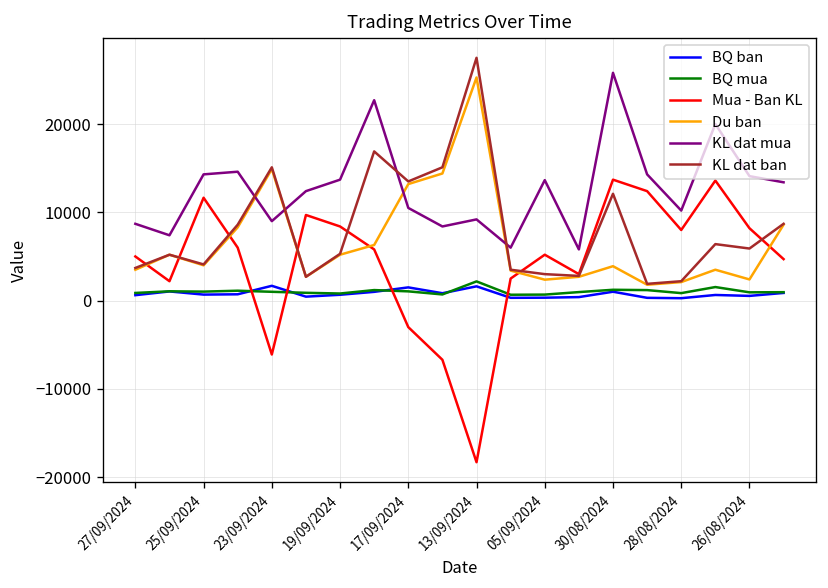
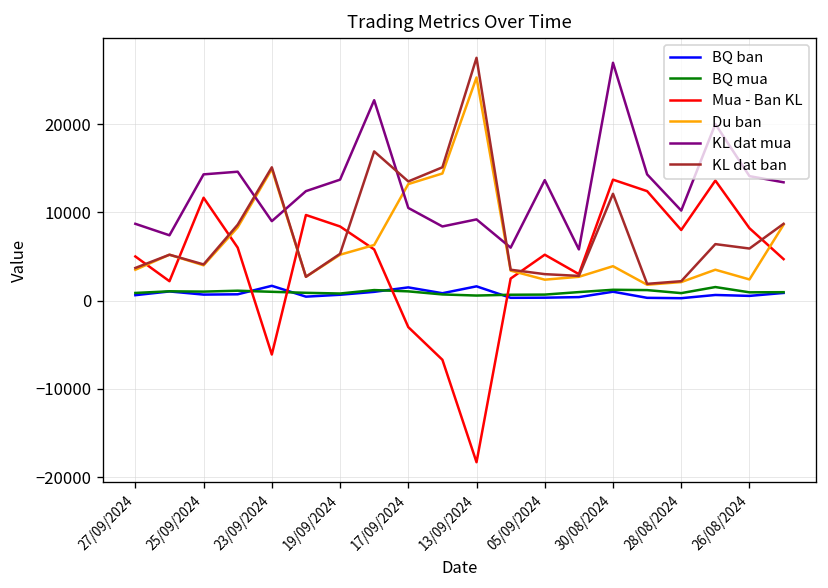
  {
    "BQ ban": {
      "23/09/2024": 2000,
      "17/09/2024": 2000,
      "13/09/2024": 2000,
      "05/09/2024": 0,
      "28/08/2024": 0,
      "26/08/2024": 1000
    },
    "BQ mua": {
      "23/09/2024": 1000,
      "17/09/2024": 1000,
-     "13/09/2024": 2000,
+     "13/09/2024": 1000,
      "05/09/2024": 1000,
      "28/08/2024": 1000,
      "26/08/2024": 1000
    },
    "Mua - Ban KL": {
      "27/09/2024": 5000,
      "25/09/2024": 12000,
      "23/09/2024": -6000,
      "19/09/2024": 8000,
      "17/09/2024": -3000,
      "13/09/2024": -18000,
      "05/09/2024": 5000,
      "30/08/2024": 14000,
      "28/08/2024": 8000,
      "26/08/2024": 8000
    },
    "Du ban": {
      "13/09/2024": 25000,
      "05/09/2024": 2000,
      "30/08/2024": 4000,
      "26/08/2024": 2000
    },
    "KL dat mua": {
      "27/09/2024": 9000,
      "25/09/2024": 14000,
      "23/09/2024": 9000,
      "19/09/2024": 14000,
      "17/09/2024": 11000,
      "13/09/2024": 9000,
      "05/09/2024": 14000,
-     "30/08/2024": 26000,
+     "30/08/2024": 27000,
      "28/08/2024": 10000
    },
    "KL dat ban": {
      "13/09/2024": 28000,
      "05/09/2024": 3000,
      "30/08/2024": 12000,
      "26/08/2024": 6000
    }
  }
